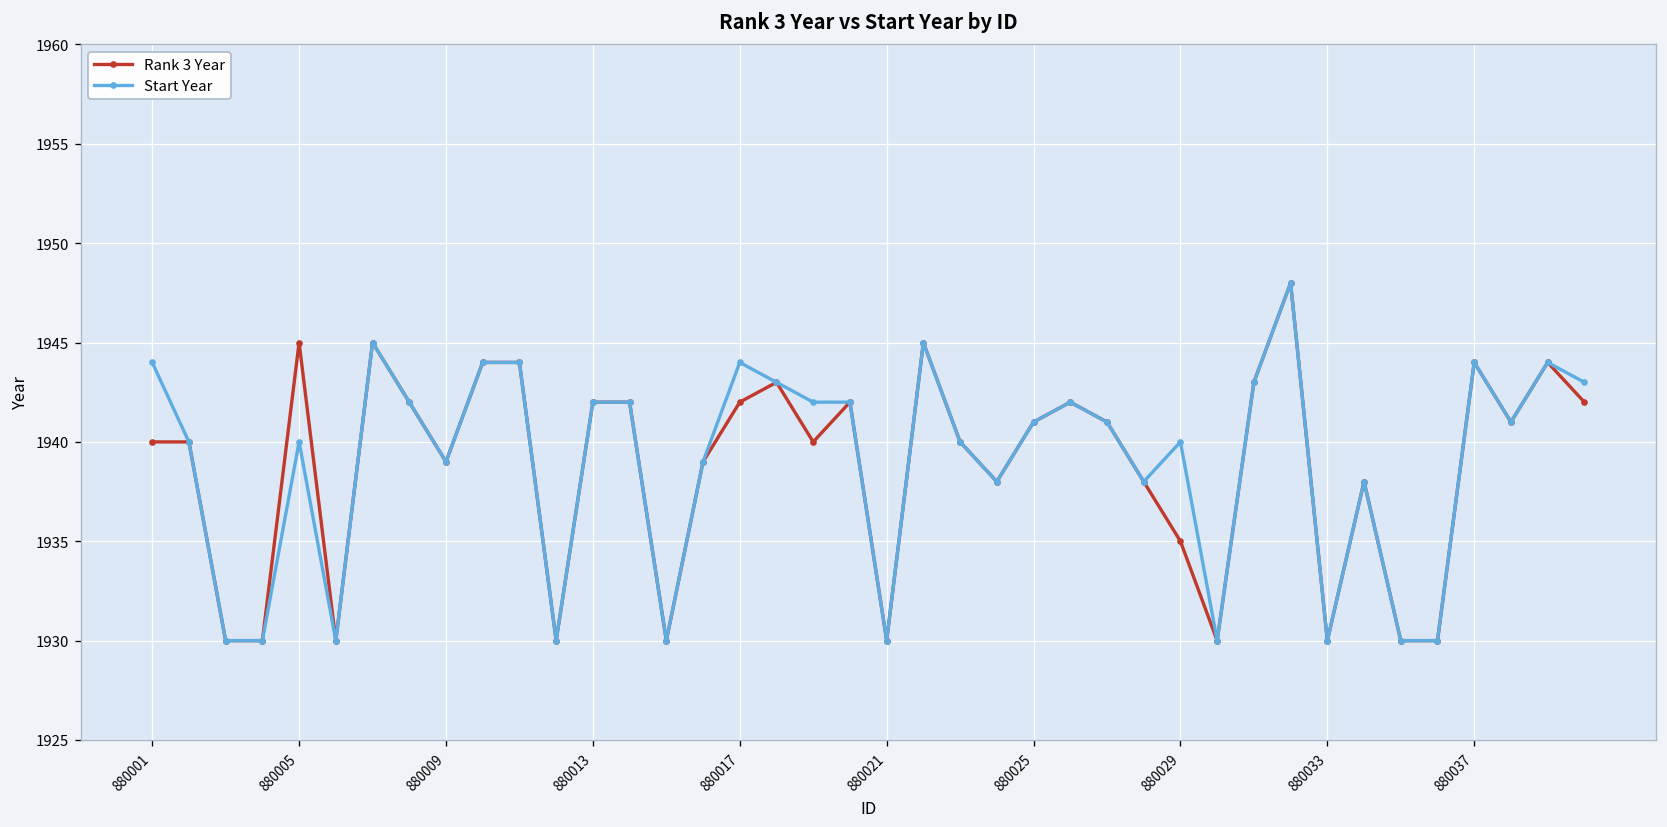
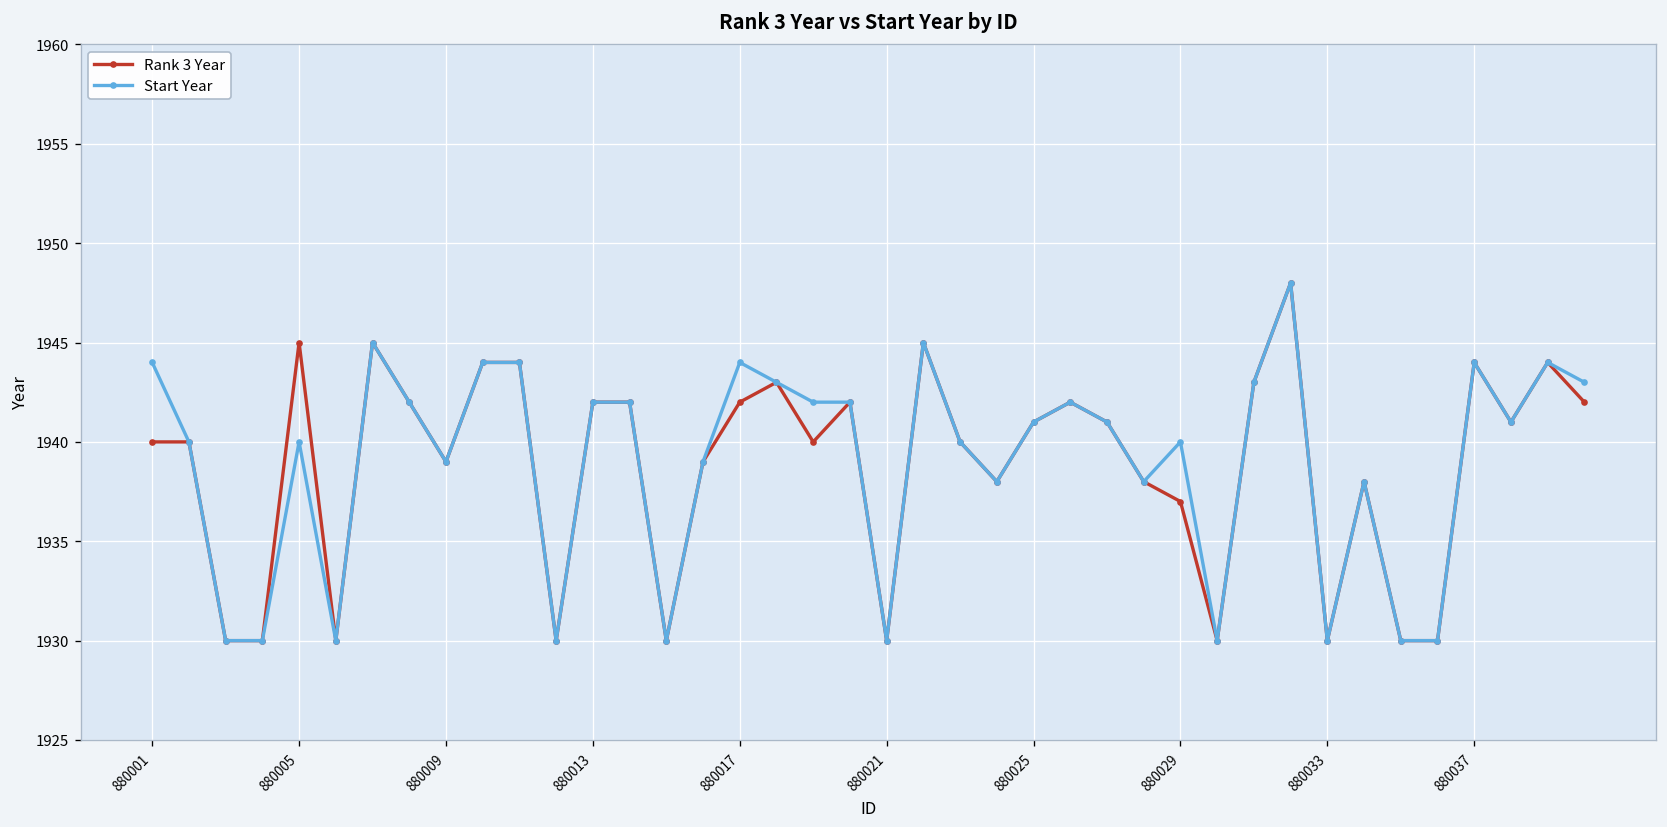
  {
    "Rank 3 Year": {
      "880001": 1940,
      "880005": 1945,
      "880017": 1942,
-     "880029": 1935
+     "880029": 1937
    },
    "Start Year": {
      "880001": 1944,
      "880005": 1940,
      "880017": 1944,
      "880029": 1940
    }
  }
